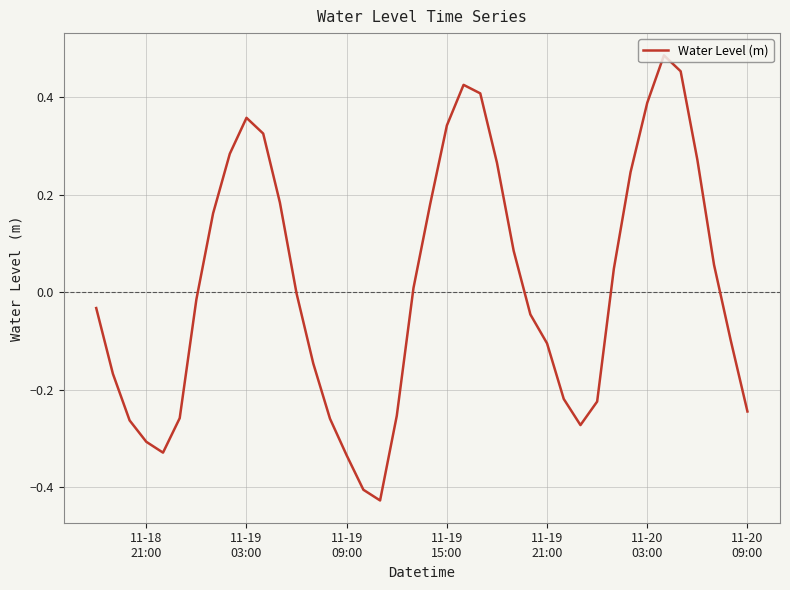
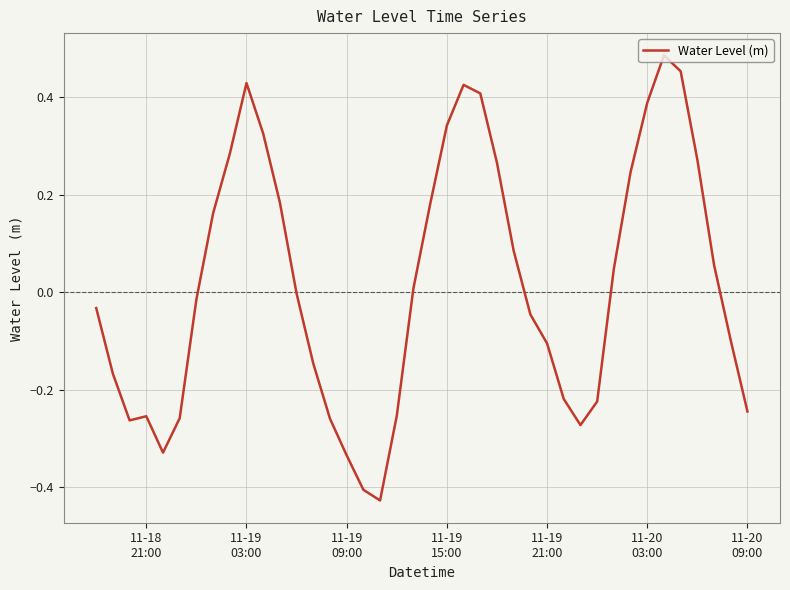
  {
-   "11-18 21:00": -0.31,
-   "11-19 03:00": 0.36,
+   "11-18 21:00": -0.25,
+   "11-19 03:00": 0.43,
    "11-19 09:00": -0.33,
    "11-19 15:00": 0.34,
    "11-19 21:00": -0.10,
    "11-20 03:00": 0.39,
    "11-20 09:00": -0.24
  }
